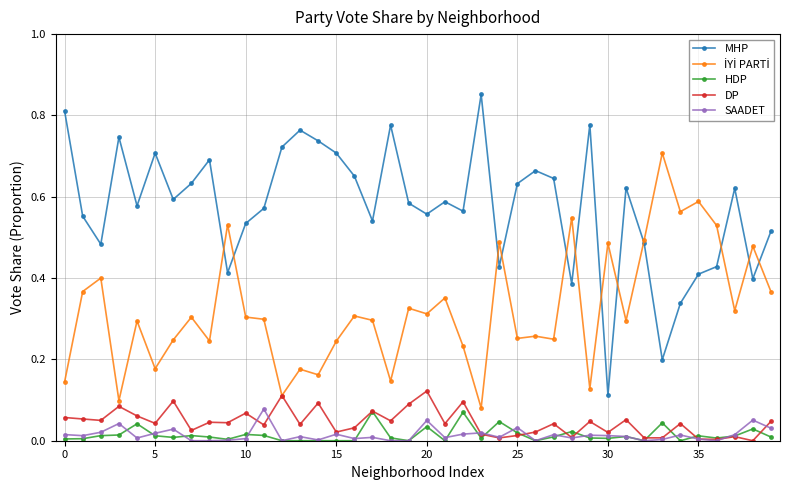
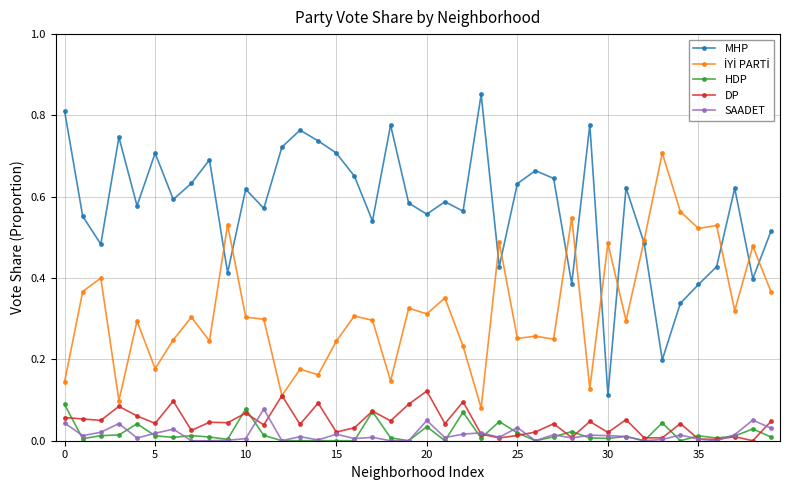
  {
    "MHP": {
      "0": 0.81,
      "5": 0.71,
-     "10": 0.53,
+     "10": 0.62,
      "15": 0.71,
      "20": 0.56,
      "25": 0.63,
      "30": 0.11,
-     "35": 0.41
+     "35": 0.38
    },
    "İYİ PARTİ": {
      "0": 0.14,
      "5": 0.18,
      "10": 0.30,
      "15": 0.24,
      "20": 0.31,
      "25": 0.25,
      "30": 0.49,
-     "35": 0.59
+     "35": 0.52
    },
    "HDP": {
-     "0": 0.00,
-     "10": 0.02,
+     "0": 0.09,
+     "10": 0.08,
      "15": 0.00,
      "20": 0.03,
      "25": 0.02,
      "30": 0.01,
      "35": 0.01
    },
    "DP": {
      "0": 0.06,
      "5": 0.04,
      "10": 0.07,
      "20": 0.12,
      "25": 0.01,
      "30": 0.02
    },
    "SAADET": {
-     "0": 0.02,
+     "0": 0.04,
      "10": 0.01,
      "20": 0.05,
      "25": 0.03,
      "30": 0.01
    }
  }
